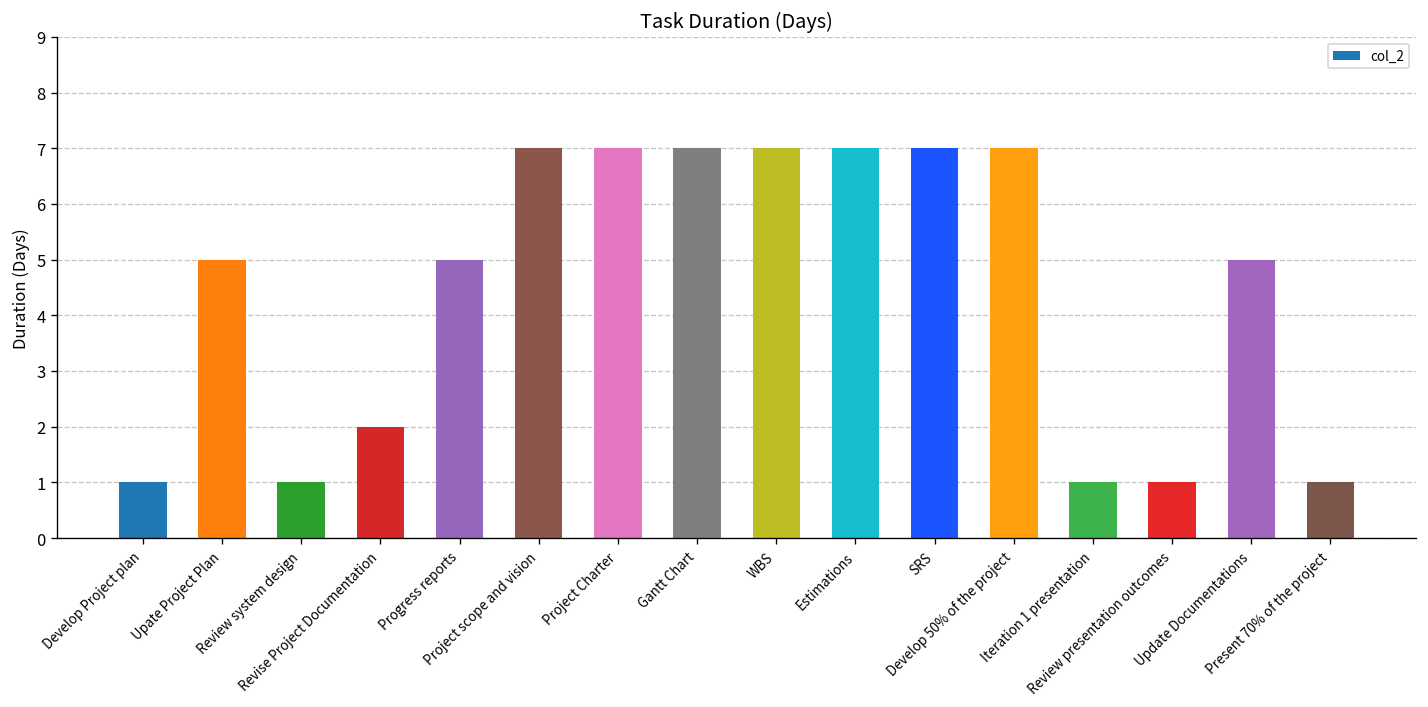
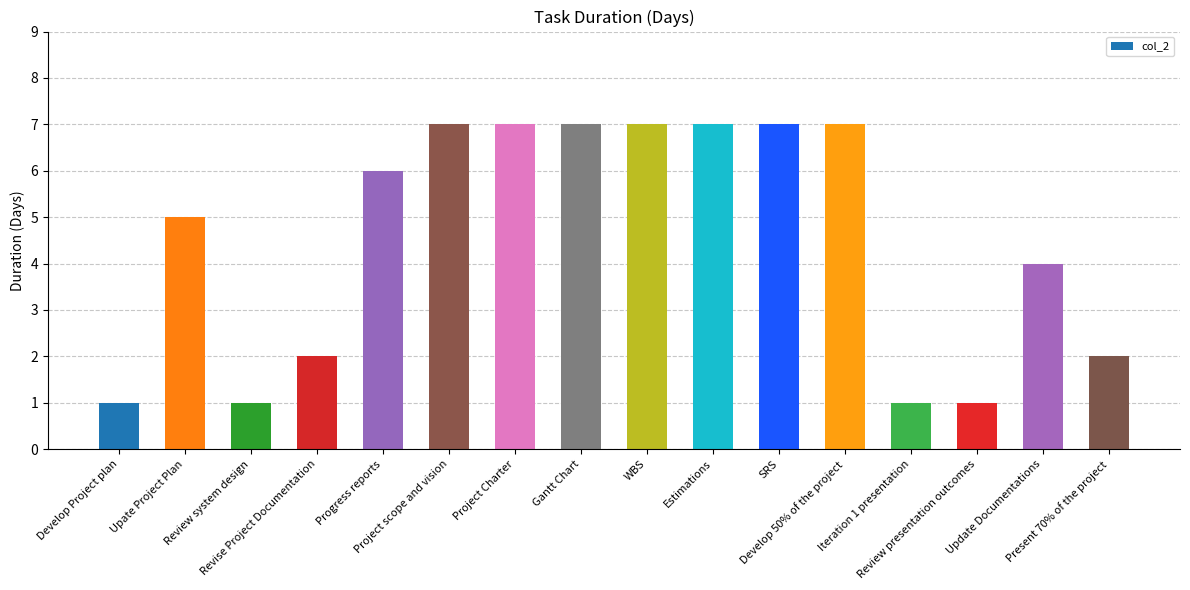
  {
    "Develop Project plan": 1,
    "Upate Project Plan": 5,
    "Review system design": 1,
    "Revise Project Documentation": 2,
-   "Progress reports": 5,
+   "Progress reports": 6,
    "Project scope and vision": 7,
    "Project Charter": 7,
    "Gantt Chart": 7,
    "WBS": 7,
    "Estimations": 7,
    "SRS": 7,
    "Develop 50% of the project": 7,
    "Iteration 1 presentation": 1,
    "Review presentation outcomes": 1,
-   "Update Documentations": 5,
-   "Present 70% of the project": 1
+   "Update Documentations": 4,
+   "Present 70% of the project": 2
  }
